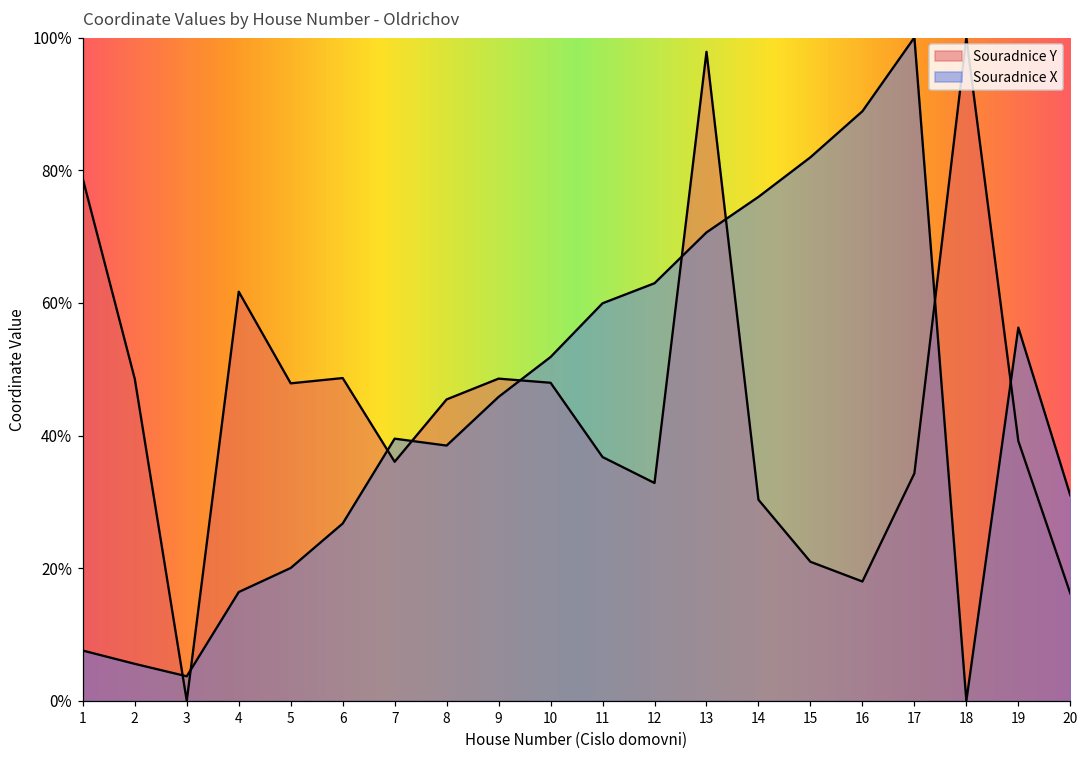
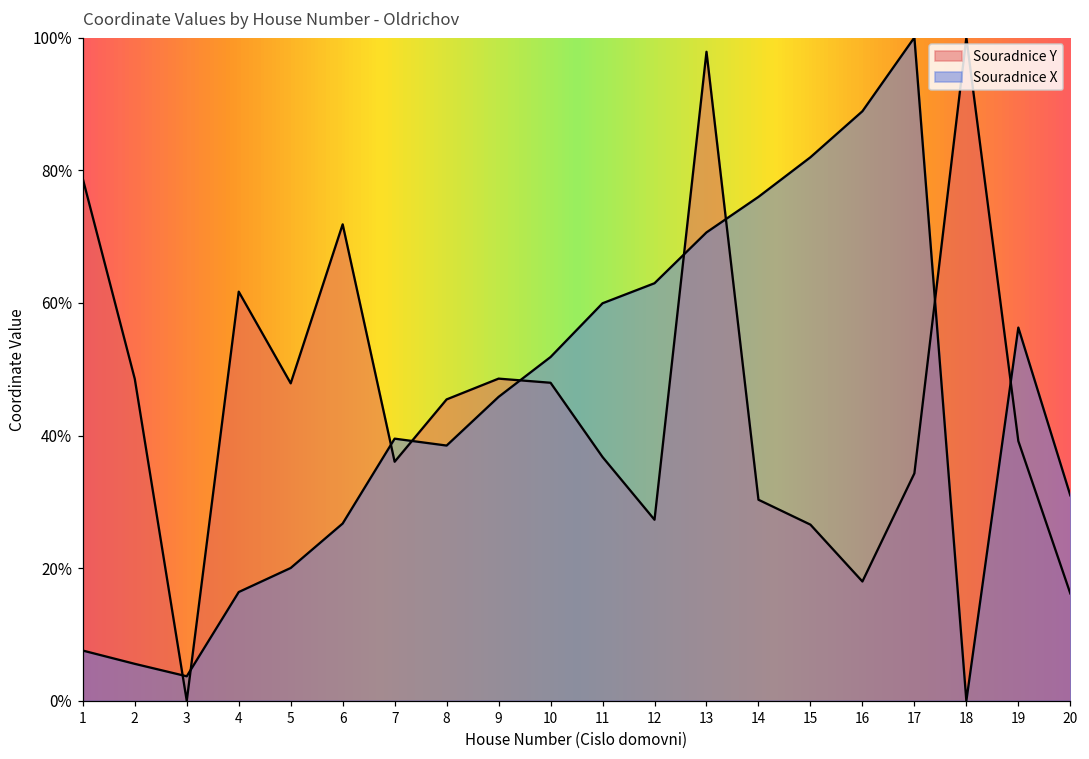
  {
    "Souradnice Y": {
      "1": "79%",
      "2": "49%",
      "3": "0%",
      "4": "62%",
      "5": "48%",
-     "6": "49%",
+     "6": "72%",
      "7": "36%",
      "8": "45%",
      "9": "49%",
      "10": "48%",
      "11": "37%",
-     "12": "33%",
+     "12": "27%",
      "13": "98%",
      "14": "30%",
-     "15": "21%",
+     "15": "27%",
      "16": "18%",
      "17": "34%",
      "18": "100%",
      "19": "39%",
      "20": "16%"
    },
    "Souradnice X": {
      "1": "8%",
      "2": "6%",
      "3": "4%",
      "4": "16%",
      "5": "20%",
      "6": "27%",
      "7": "40%",
      "8": "38%",
      "9": "46%",
      "10": "52%",
      "11": "60%",
      "12": "63%",
      "13": "71%",
      "14": "76%",
      "15": "82%",
      "16": "89%",
      "17": "100%",
      "18": "0%",
      "19": "56%",
      "20": "31%"
    }
  }
